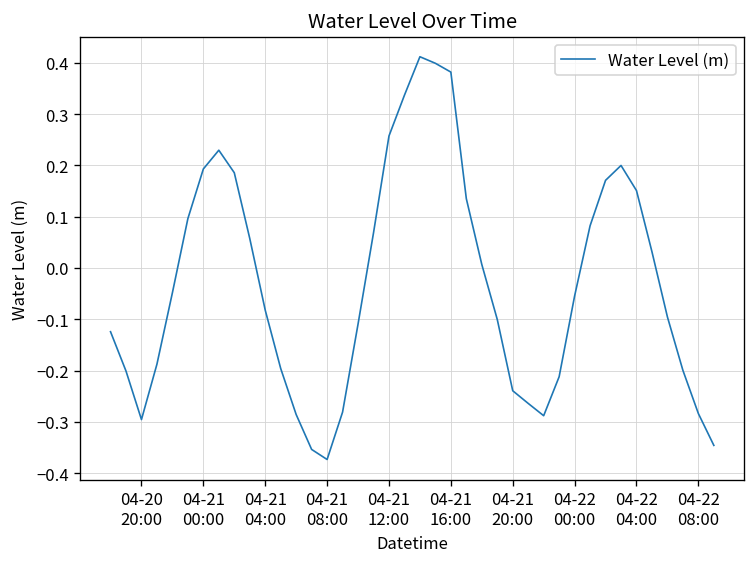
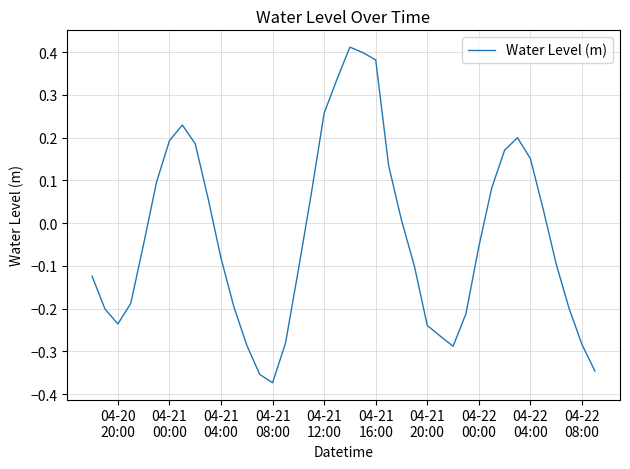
  {
-   "04-20 20:00": -0.30,
+   "04-20 20:00": -0.24,
    "04-21 00:00": 0.19,
    "04-21 04:00": -0.08,
    "04-21 08:00": -0.37,
    "04-21 12:00": 0.26,
    "04-21 16:00": 0.38,
    "04-21 20:00": -0.24,
    "04-22 00:00": -0.05,
    "04-22 04:00": 0.15,
    "04-22 08:00": -0.28
  }
